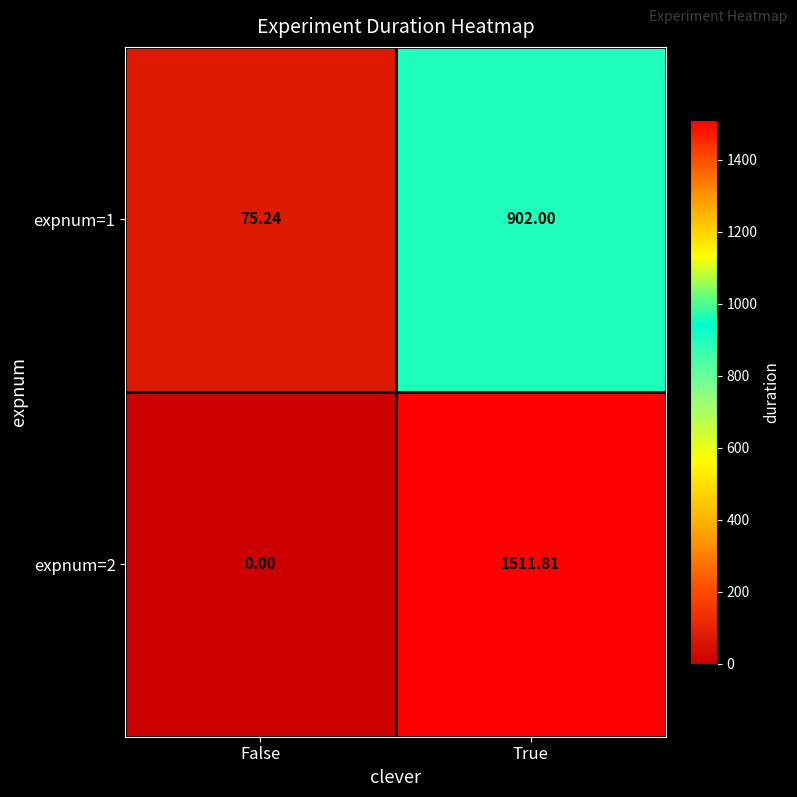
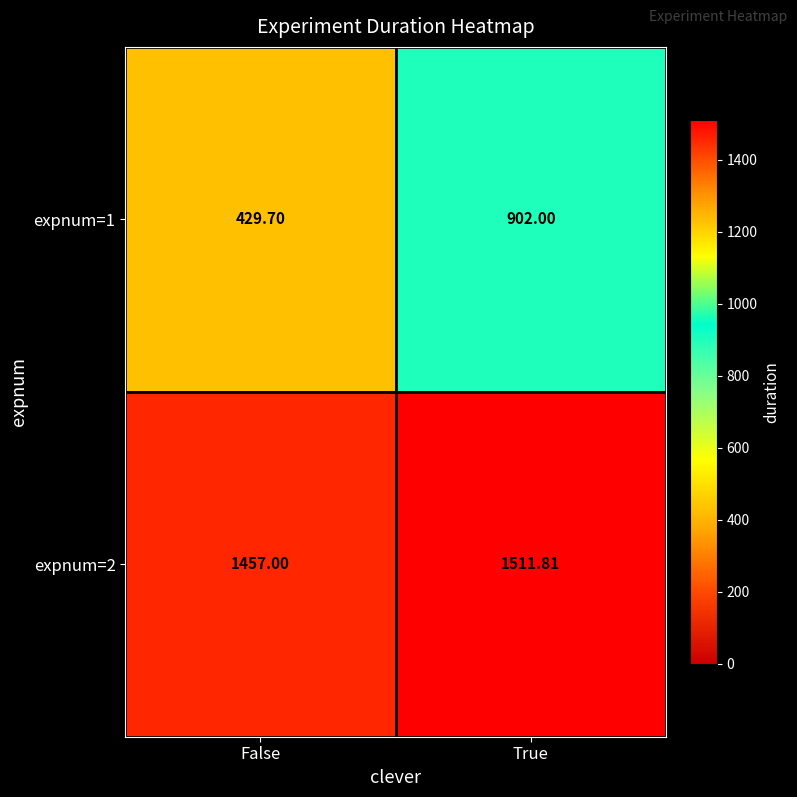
  {
    "expnum=1": {
-     "False": 75.24,
+     "False": 429.70,
      "True": 902.00
    },
    "expnum=2": {
-     "False": 0.00,
+     "False": 1457.00,
      "True": 1511.81
    }
  }
